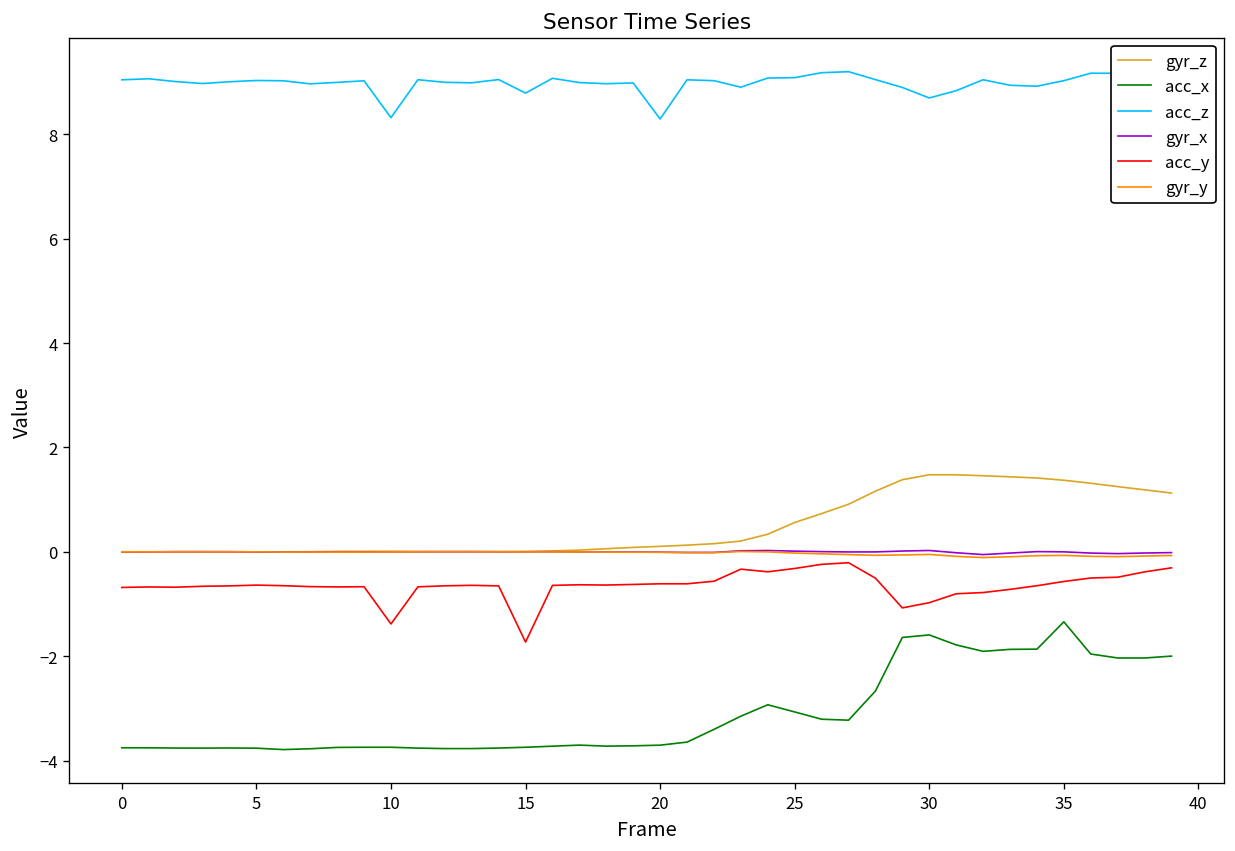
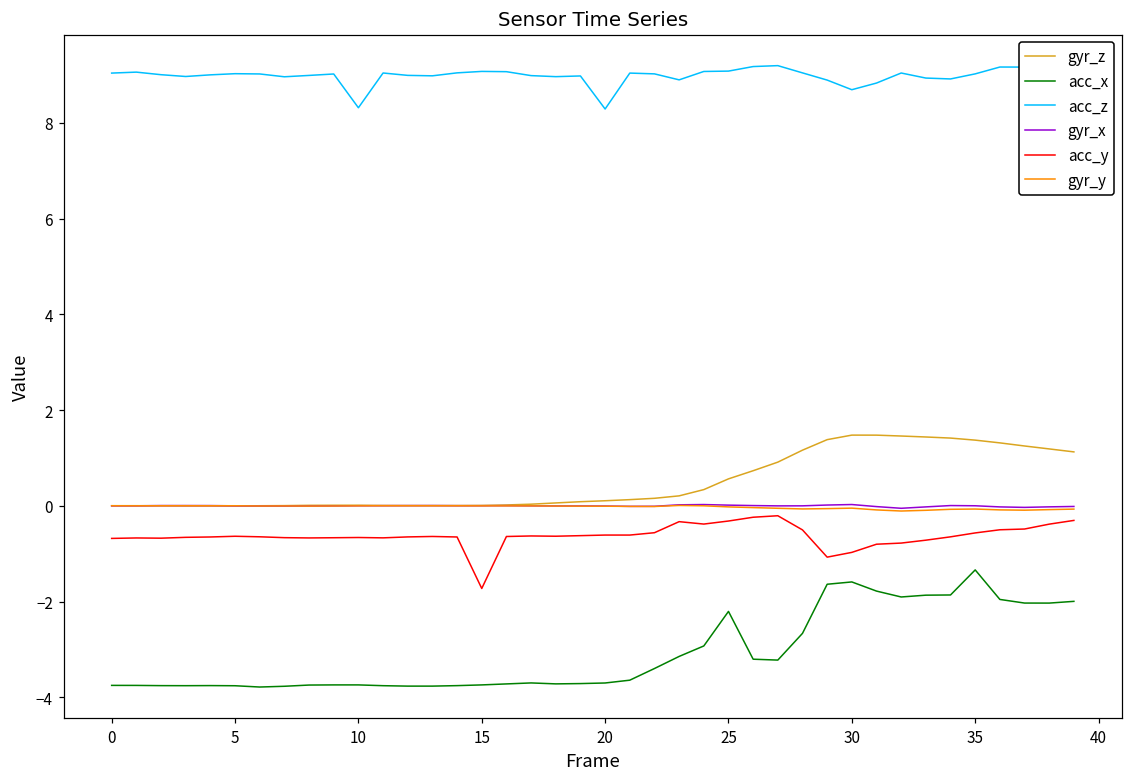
  {
    "acc_x": {
      "0": -3.8,
      "5": -3.8,
      "10": -3.7,
      "15": -3.7,
      "20": -3.7,
-     "25": -3.1,
+     "25": -2.2,
      "30": -1.6,
      "35": -1.3
    },
    "acc_z": {
      "0": 9.0,
      "5": 9.0,
      "10": 8.3,
-     "15": 8.8,
+     "15": 9.1,
      "20": 8.3,
      "25": 9.1,
      "30": 8.7,
      "35": 9.0
    },
    "gyr_x": {
      "30": 0.0,
      "35": 0.0
    },
    "acc_y": {
      "0": -0.7,
      "5": -0.6,
-     "10": -1.4,
+     "10": -0.7,
      "15": -1.7,
      "20": -0.6,
      "25": -0.3,
      "30": -1.0,
      "35": -0.6
    }
  }
